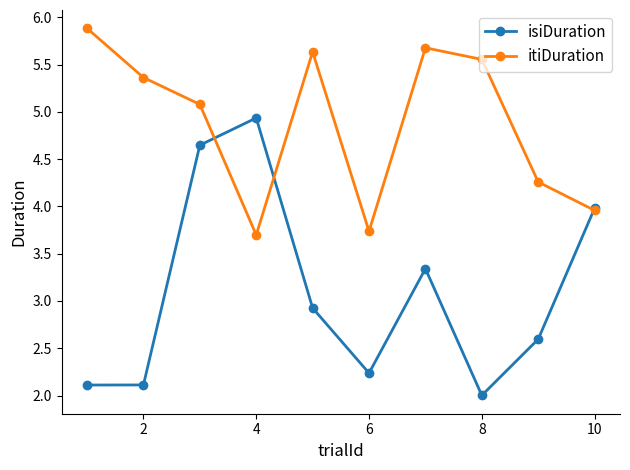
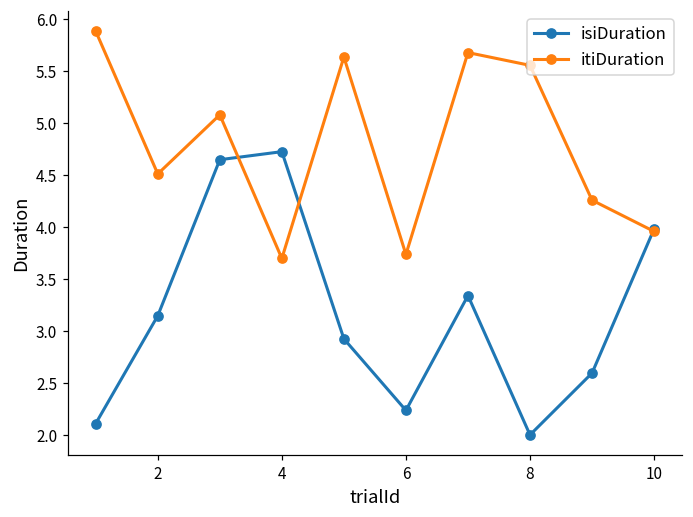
  {
    "isiDuration": {
-     "2": 2.1,
-     "4": 4.9,
+     "2": 3.1,
+     "4": 4.7,
      "6": 2.2,
      "8": 2.0
    },
    "itiDuration": {
-     "2": 5.4,
+     "2": 4.5,
      "4": 3.7,
      "6": 3.7
    }
  }
